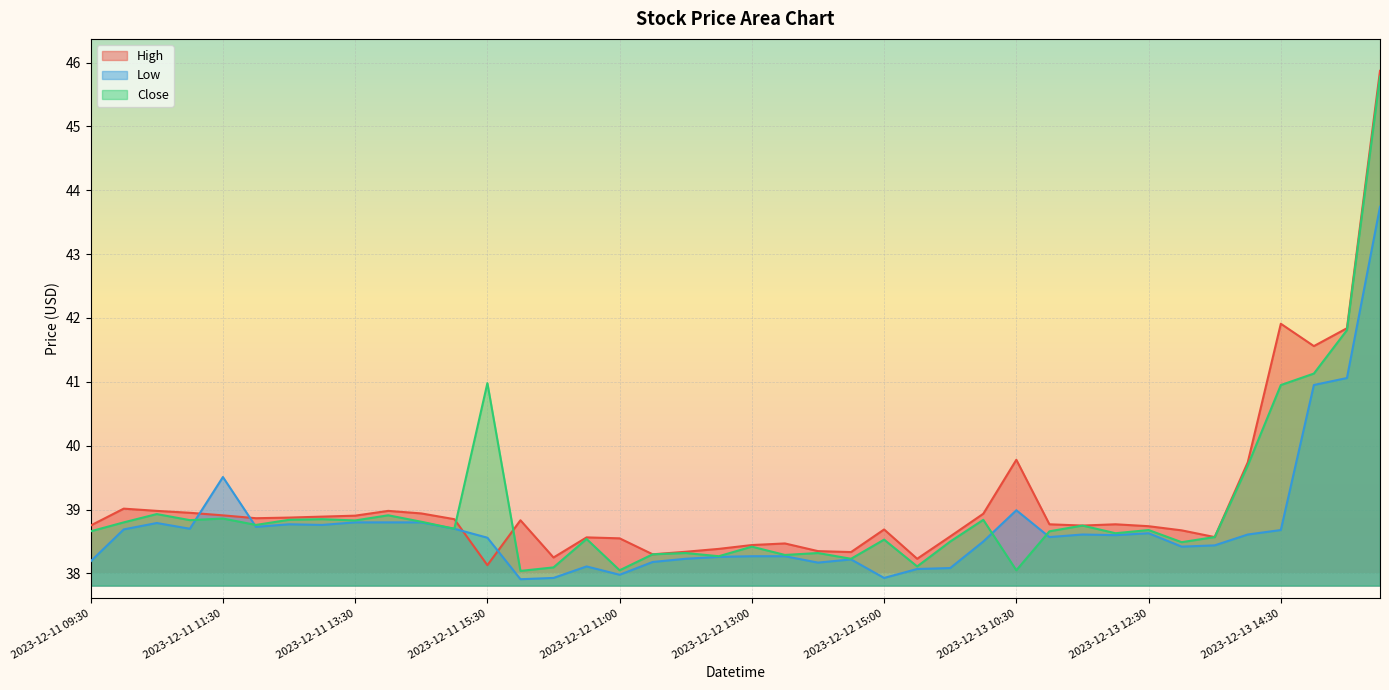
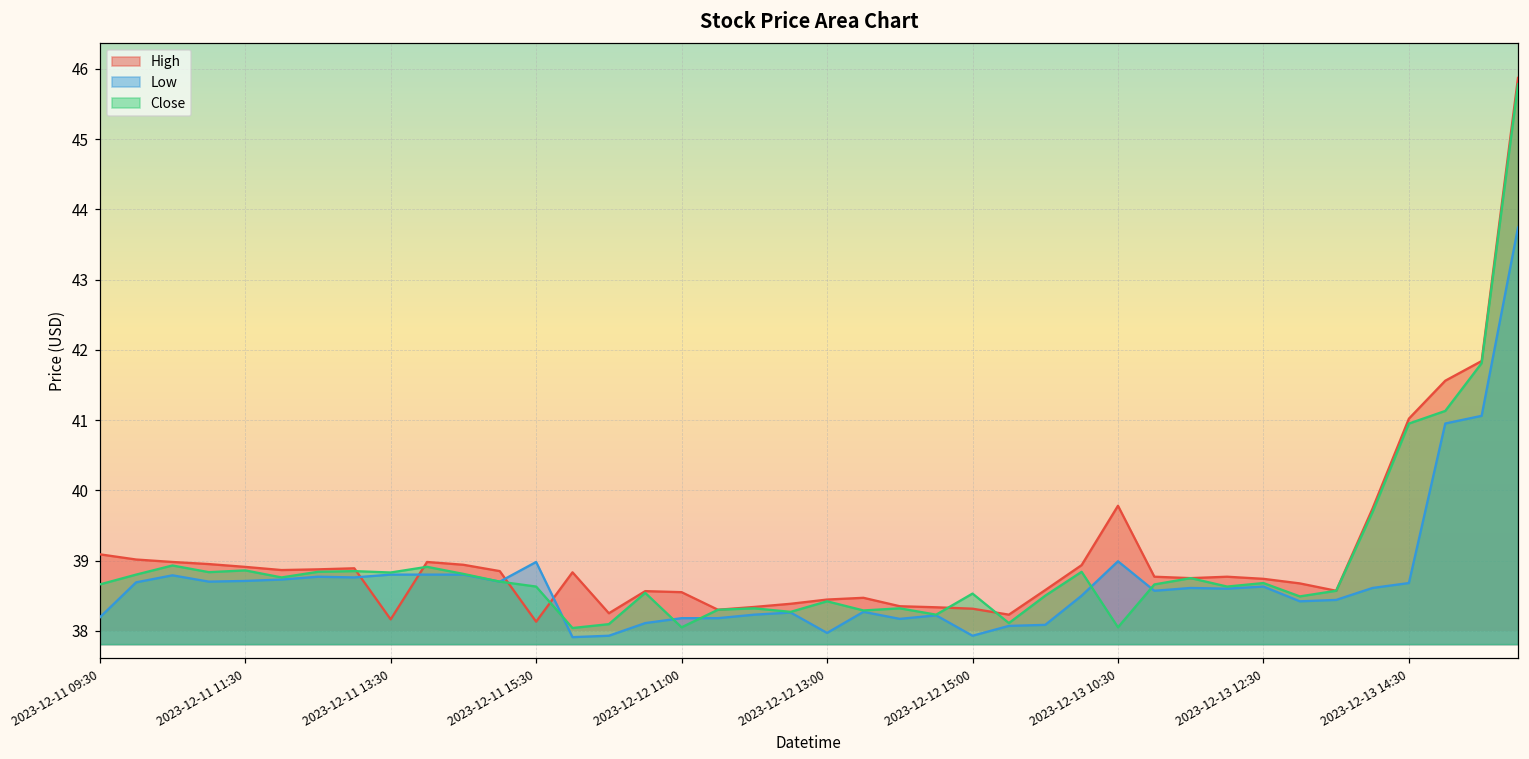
  {
    "High": {
-     "2023-12-11 09:30": 38.8,
+     "2023-12-11 09:30": 39.1,
      "2023-12-11 11:30": 38.9,
-     "2023-12-11 13:30": 38.9,
+     "2023-12-11 13:30": 38.2,
      "2023-12-11 15:30": 38.1,
      "2023-12-12 11:00": 38.6,
-     "2023-12-12 15:00": 38.7,
+     "2023-12-12 15:00": 38.3,
      "2023-12-13 10:30": 39.8,
      "2023-12-13 12:30": 38.7,
-     "2023-12-13 14:30": 41.9
+     "2023-12-13 14:30": 41.0
    },
    "Low": {
      "2023-12-11 09:30": 38.2,
-     "2023-12-11 11:30": 39.5,
-     "2023-12-11 15:30": 38.6,
-     "2023-12-12 11:00": 38.0,
-     "2023-12-12 13:00": 38.3,
+     "2023-12-11 11:30": 38.7,
+     "2023-12-11 15:30": 39.0,
+     "2023-12-12 11:00": 38.2,
+     "2023-12-12 13:00": 38.0,
      "2023-12-12 15:00": 37.9,
      "2023-12-13 10:30": 39.0,
      "2023-12-13 12:30": 38.6,
      "2023-12-13 14:30": 38.7
    },
    "Close": {
      "2023-12-11 09:30": 38.7,
      "2023-12-11 11:30": 38.9,
-     "2023-12-11 15:30": 41.0,
+     "2023-12-11 15:30": 38.6,
      "2023-12-12 11:00": 38.1,
      "2023-12-12 15:00": 38.5,
      "2023-12-13 10:30": 38.1,
      "2023-12-13 12:30": 38.7,
      "2023-12-13 14:30": 41.0
    }
  }
